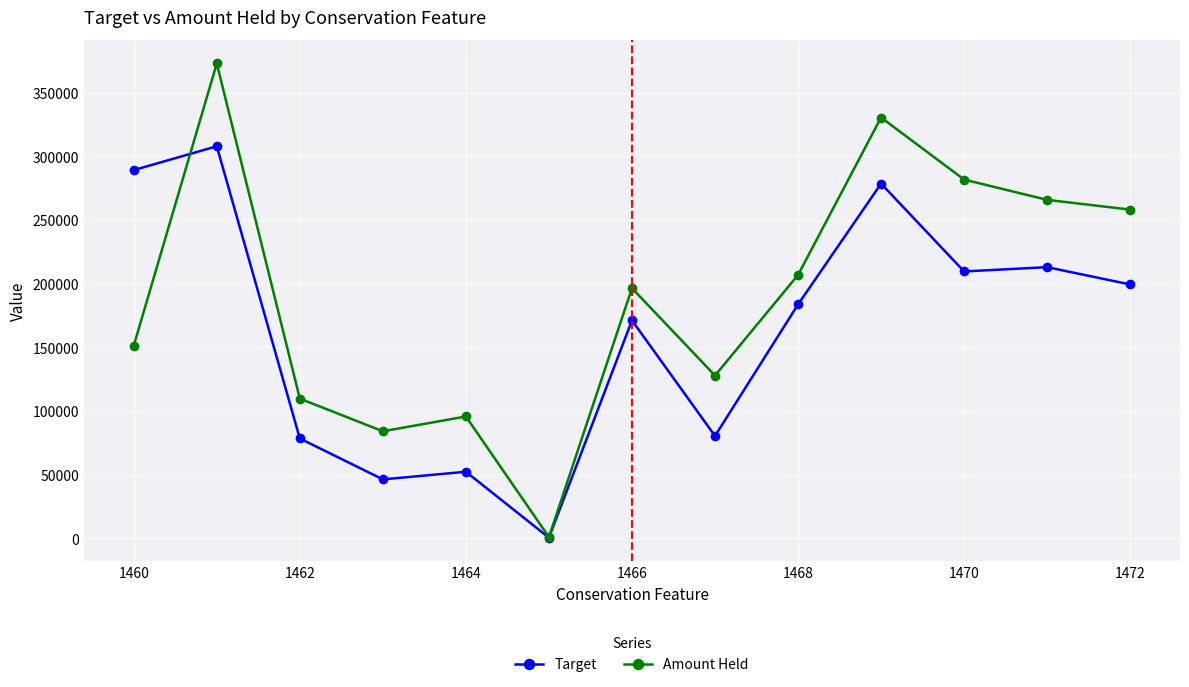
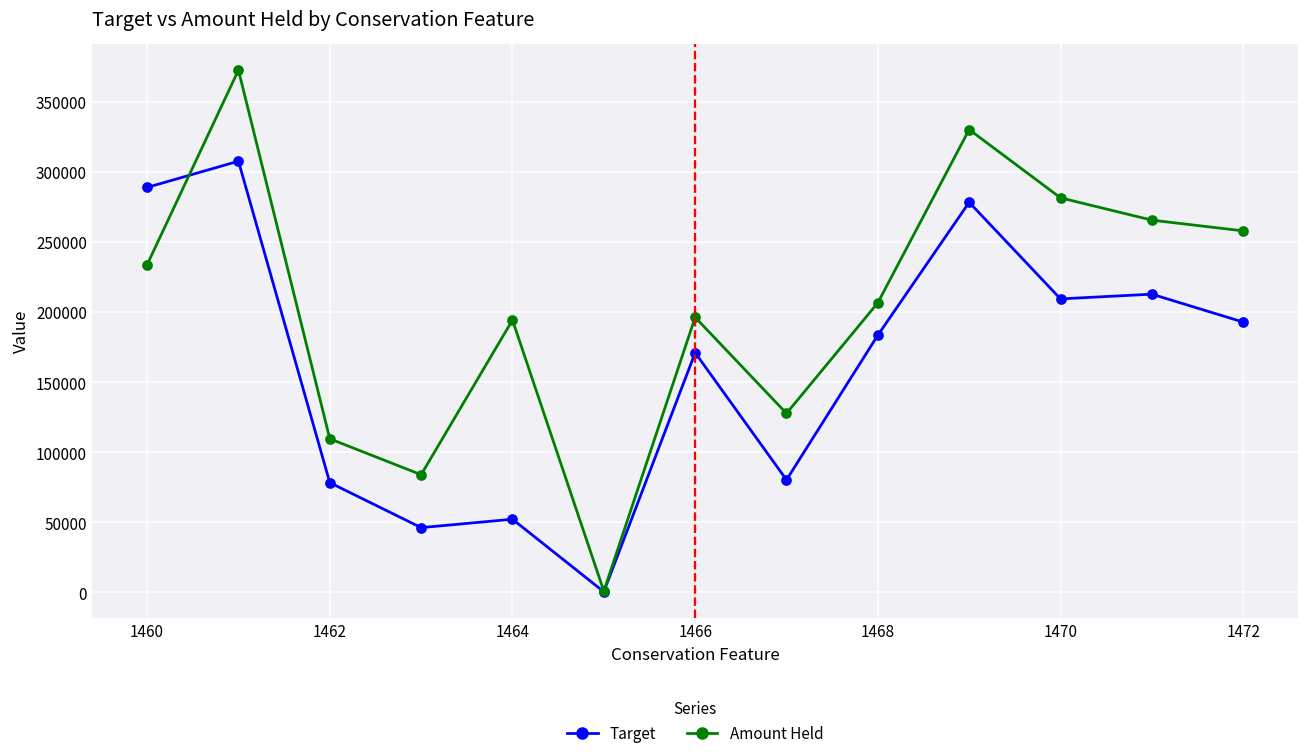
  {
    "Target": {
      "1460": 289000,
      "1462": 78000,
      "1464": 52000,
      "1466": 171000,
      "1468": 184000,
      "1470": 210000,
-     "1472": 199000
+     "1472": 193000
    },
    "Amount Held": {
-     "1460": 151000,
+     "1460": 234000,
      "1462": 110000,
-     "1464": 96000,
+     "1464": 194000,
      "1466": 196000,
      "1468": 207000,
      "1470": 282000,
      "1472": 258000
    }
  }
